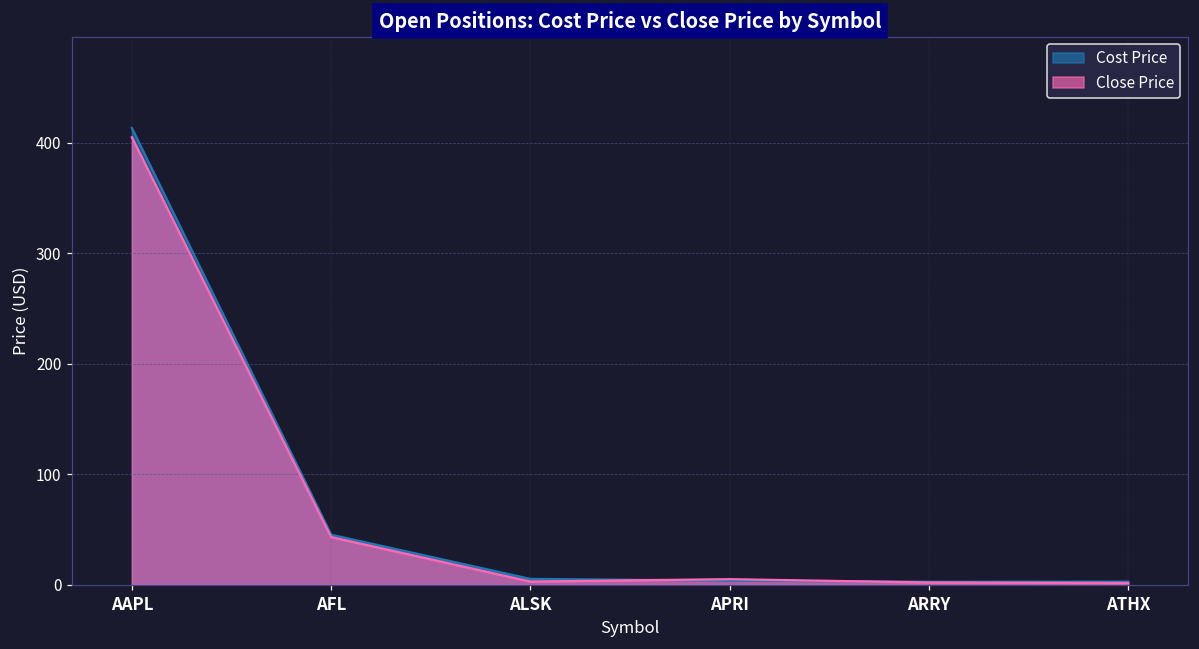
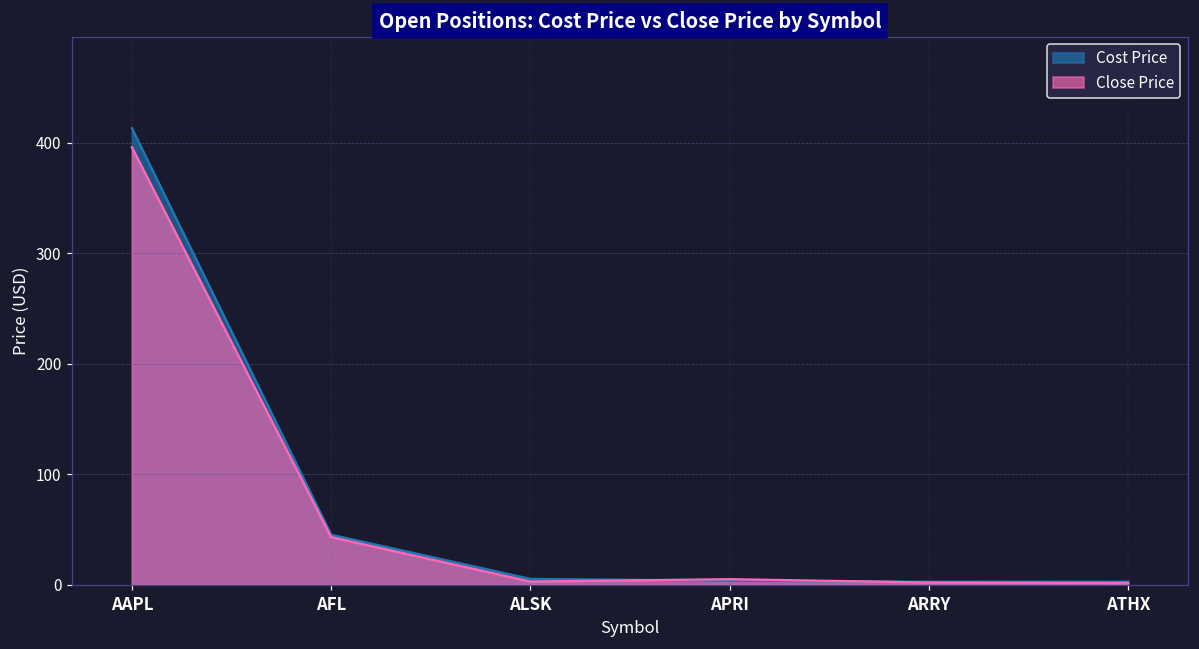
  {
    "Cost Price": {
      "AAPL": 413
    },
    "Close Price": {
-     "AAPL": 405
+     "AAPL": 396
    }
  }
